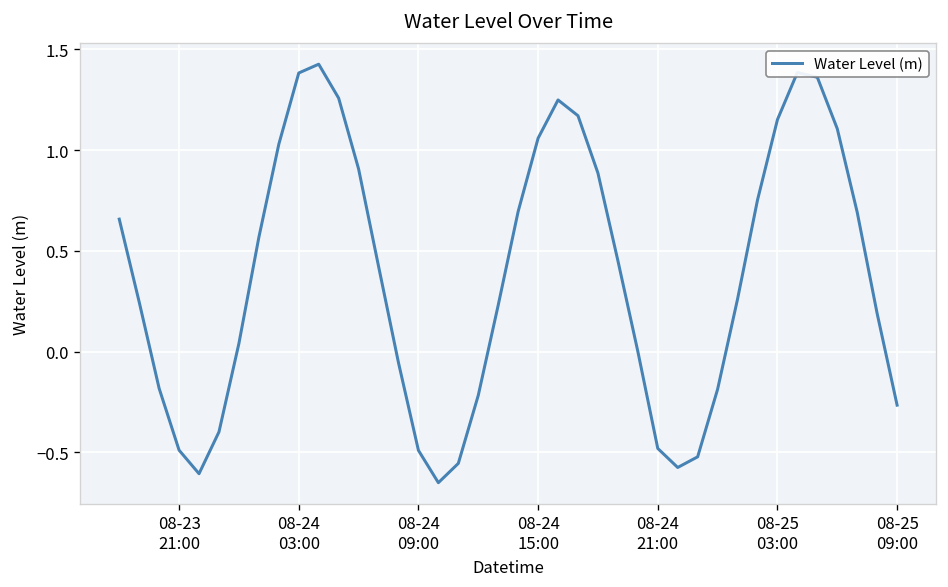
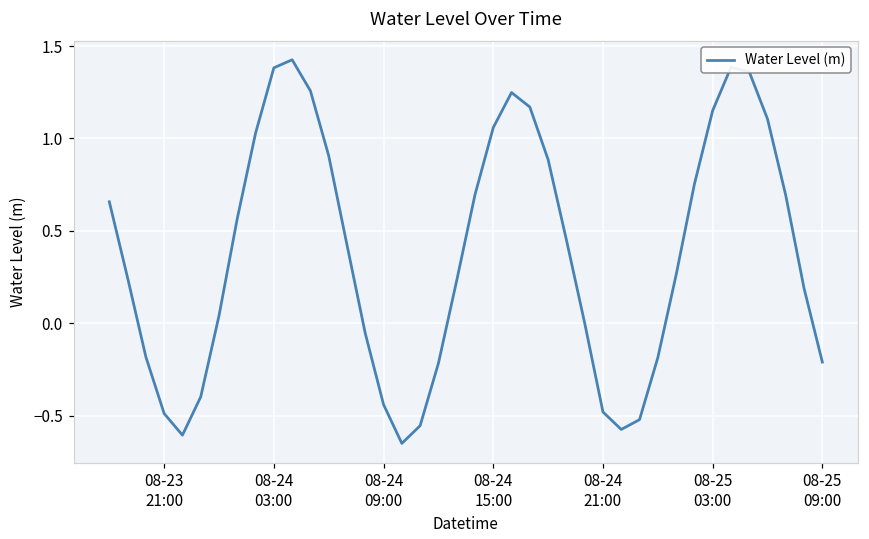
  {
    "08-23 21:00": -0.49,
    "08-24 03:00": 1.38,
-   "08-24 09:00": -0.49,
+   "08-24 09:00": -0.44,
    "08-24 15:00": 1.06,
    "08-24 21:00": -0.48,
    "08-25 03:00": 1.15,
-   "08-25 09:00": -0.27
+   "08-25 09:00": -0.21
  }
